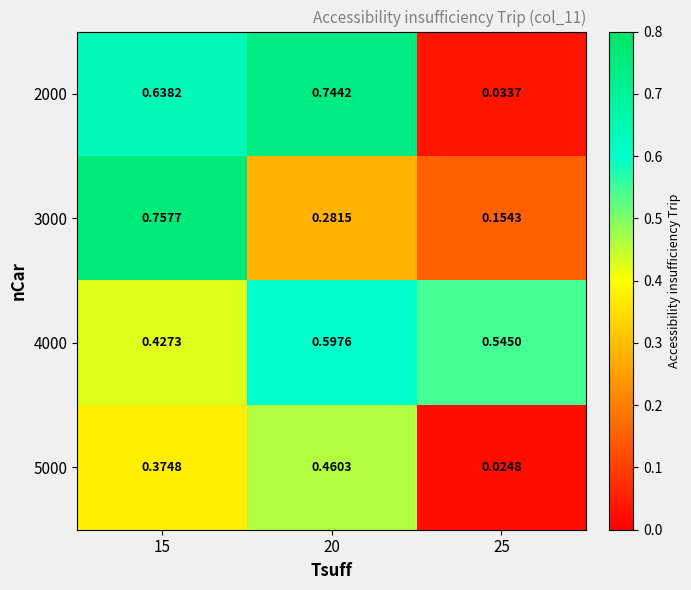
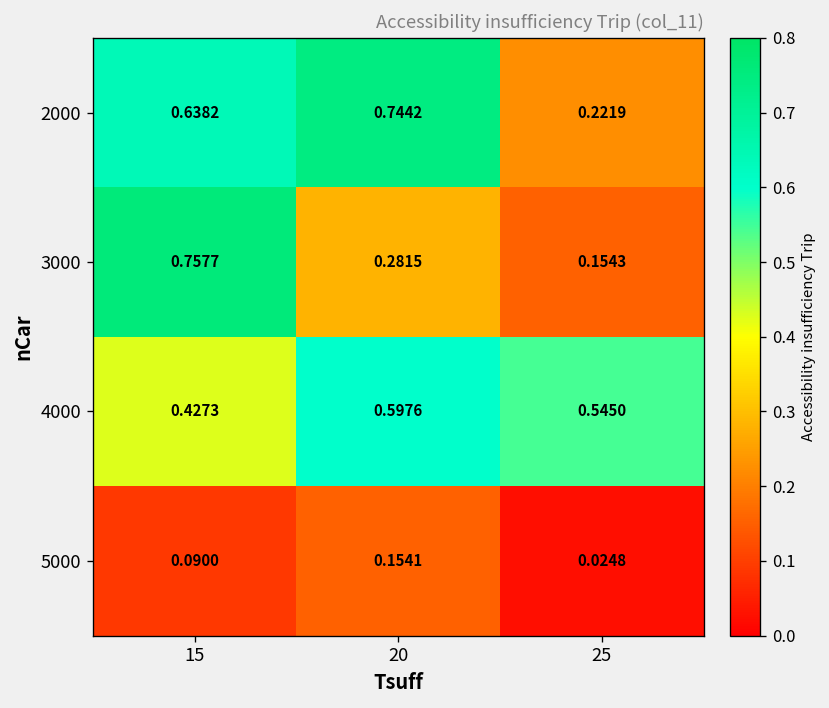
  {
    "2000": {
      "15": 0.6382,
      "20": 0.7442,
-     "25": 0.0337
+     "25": 0.2219
    },
    "3000": {
      "15": 0.7577,
      "20": 0.2815,
      "25": 0.1543
    },
    "4000": {
      "15": 0.4273,
      "20": 0.5976,
      "25": 0.5450
    },
    "5000": {
-     "15": 0.3748,
-     "20": 0.4603,
+     "15": 0.0900,
+     "20": 0.1541,
      "25": 0.0248
    }
  }
